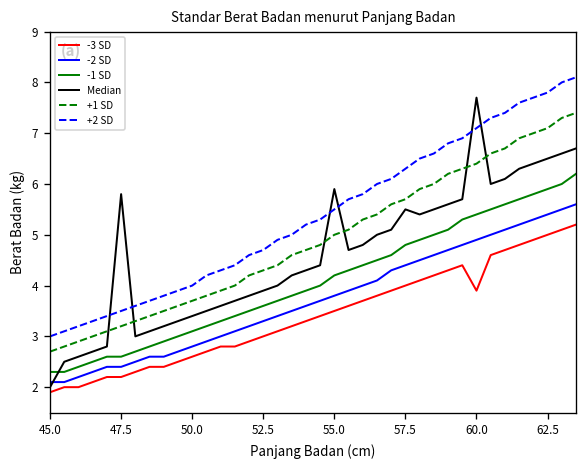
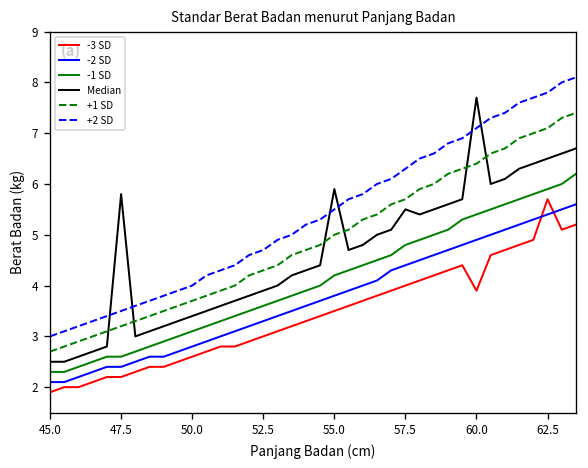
  {
    "-3 SD": {
      "45.0": 1.9,
      "47.5": 2.2,
      "50.0": 2.6,
      "52.5": 3.0,
      "55.0": 3.5,
      "57.5": 4.0,
      "60.0": 3.9,
-     "62.5": 5.0
+     "62.5": 5.7
    },
    "Median": {
-     "45.0": 2.0,
+     "45.0": 2.5,
      "47.5": 5.8,
      "50.0": 3.4,
      "52.5": 3.9,
      "55.0": 5.9,
      "57.5": 5.5,
      "60.0": 7.7,
      "62.5": 6.5
    }
  }
